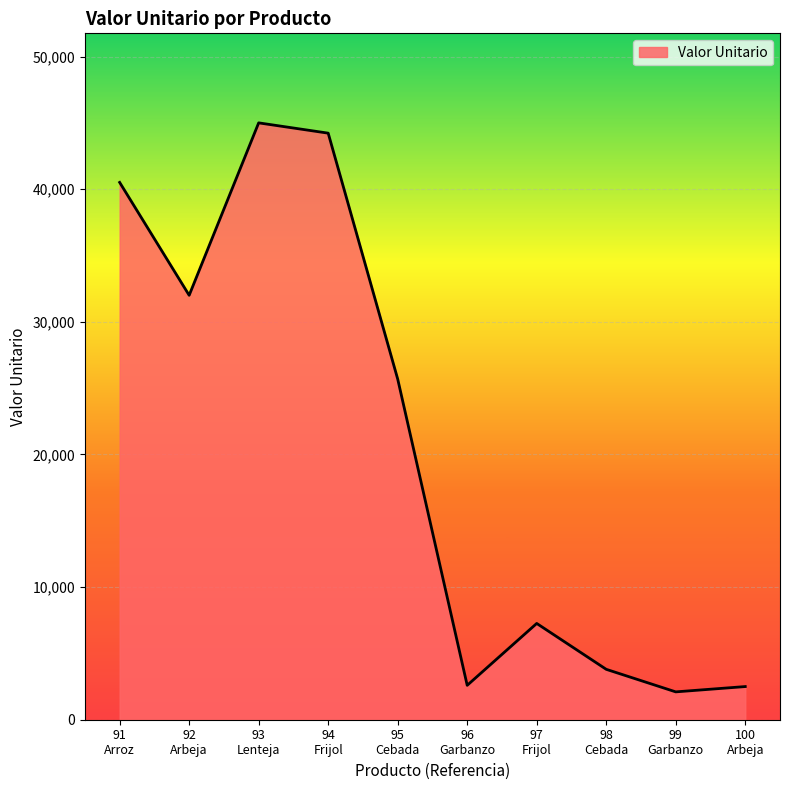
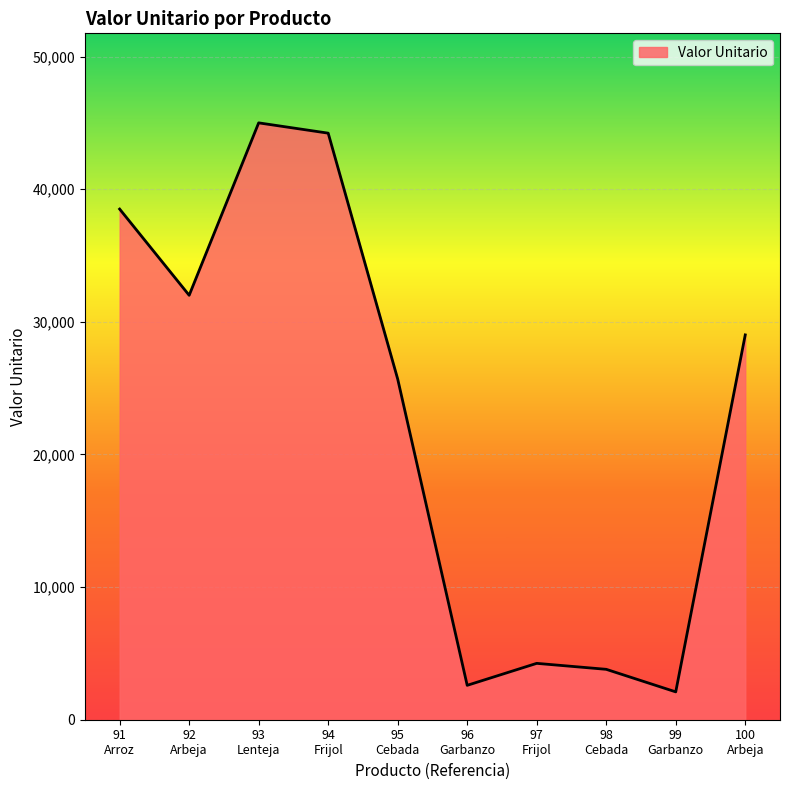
  {
-   "91 Arroz": "40,500",
+   "91 Arroz": "38,500",
    "92 Arbeja": "32,000",
    "93 Lenteja": "45,000",
    "94 Frijol": "44,200",
    "95 Cebada": "25,700",
    "96 Garbanzo": "2,600",
-   "97 Frijol": "7,300",
+   "97 Frijol": "4,300",
    "98 Cebada": "3,800",
    "99 Garbanzo": "2,100",
-   "100 Arbeja": "2,500"
+   "100 Arbeja": "29,000"
  }
